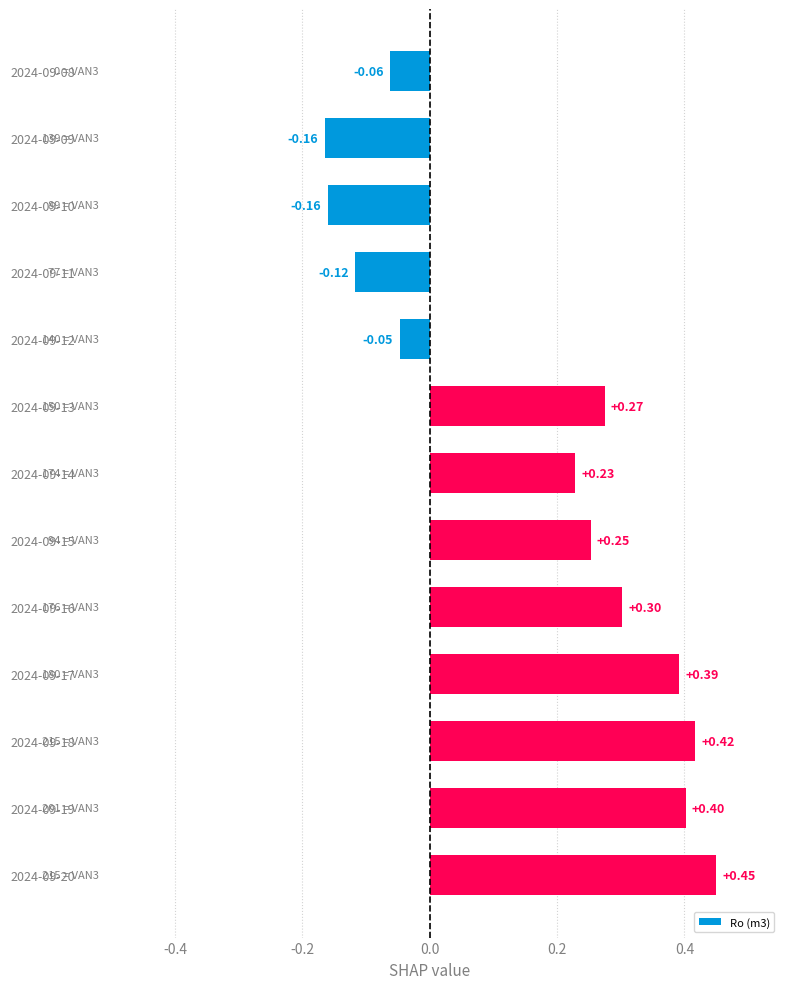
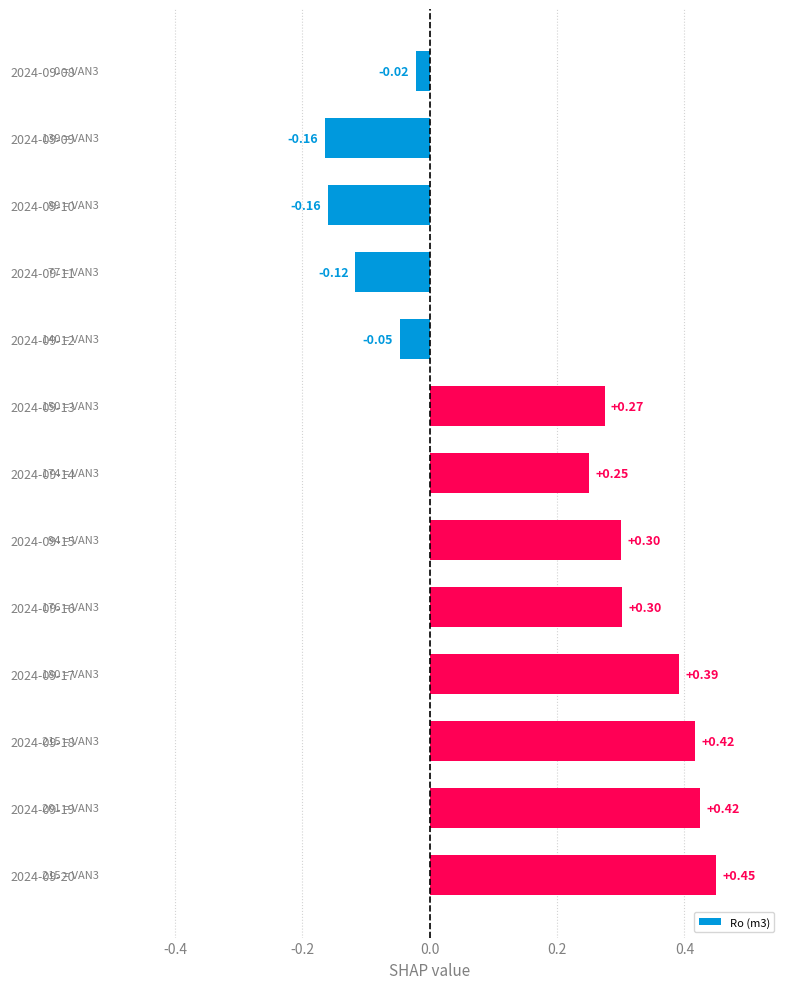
  {
-   "2024-09-08": "-0.06",
+   "2024-09-08": "-0.02",
    "2024-09-09": "-0.16",
    "2024-09-10": "-0.16",
    "2024-09-11": "-0.12",
    "2024-09-12": "-0.05",
    "2024-09-13": "+0.27",
-   "2024-09-14": "+0.23",
-   "2024-09-15": "+0.25",
+   "2024-09-14": "+0.25",
+   "2024-09-15": "+0.30",
    "2024-09-16": "+0.30",
    "2024-09-17": "+0.39",
    "2024-09-18": "+0.42",
-   "2024-09-19": "+0.40",
+   "2024-09-19": "+0.42",
    "2024-09-20": "+0.45"
  }
